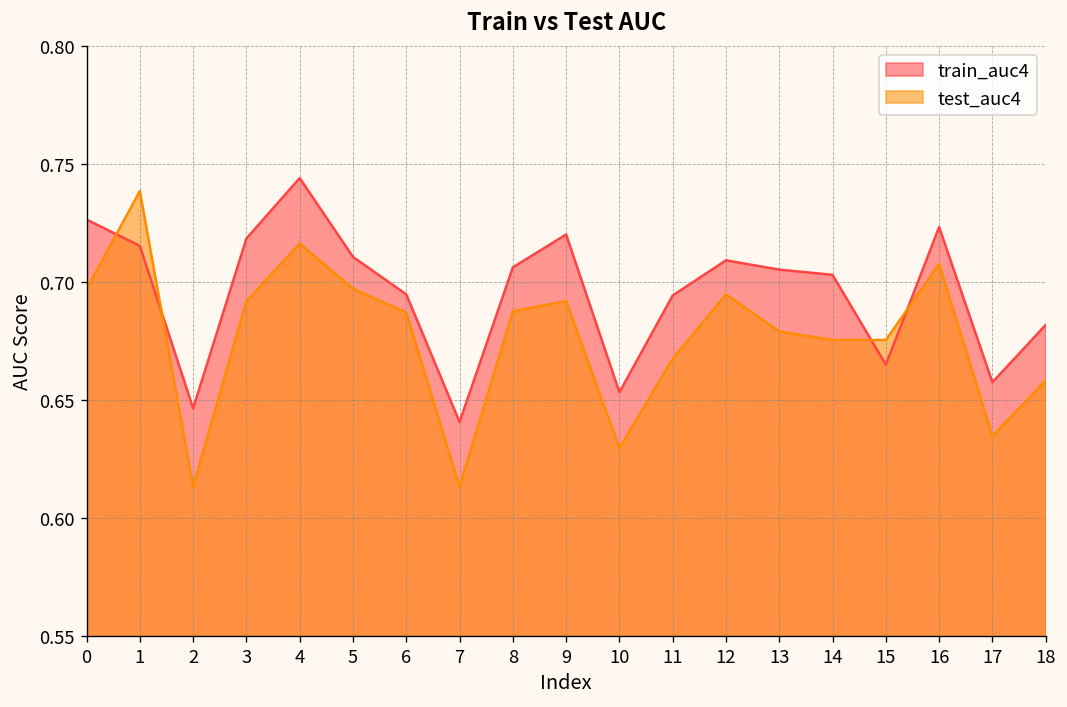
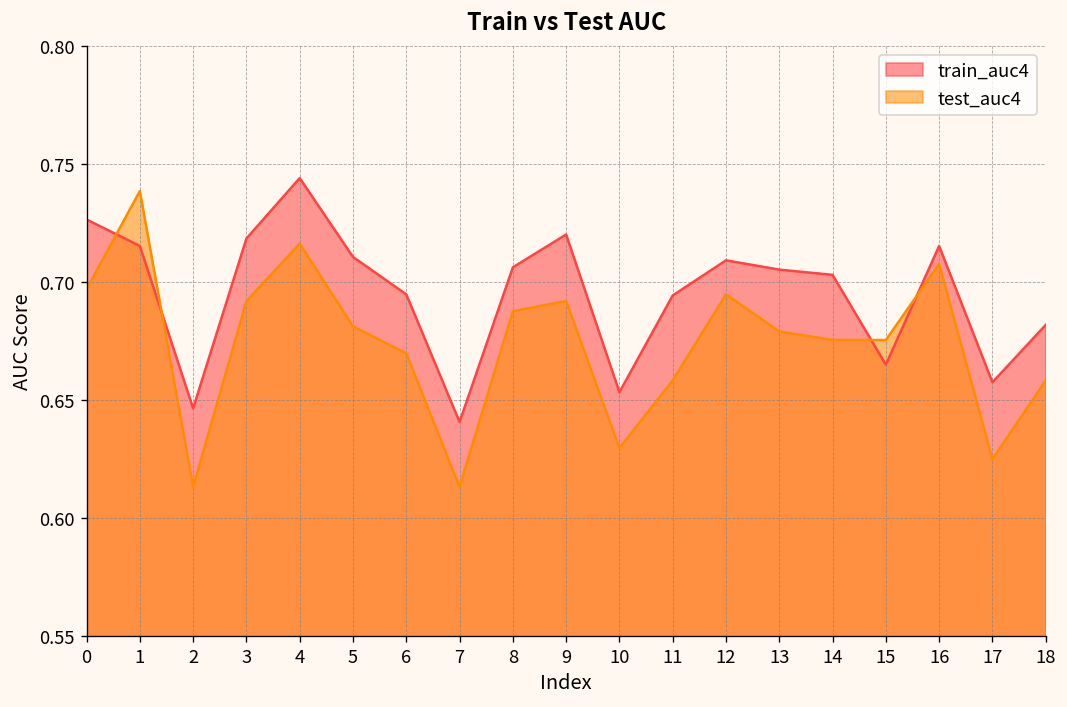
  {
    "train_auc4": {
      "0": 0.726,
      "1": 0.715,
      "2": 0.646,
      "3": 0.718,
      "4": 0.744,
      "5": 0.711,
      "6": 0.695,
      "7": 0.641,
      "8": 0.706,
      "9": 0.720,
      "10": 0.653,
      "11": 0.694,
      "12": 0.709,
      "13": 0.705,
      "14": 0.703,
      "15": 0.665,
-     "16": 0.723,
+     "16": 0.715,
      "17": 0.657,
      "18": 0.682
    },
    "test_auc4": {
      "0": 0.697,
      "1": 0.738,
      "2": 0.613,
      "3": 0.692,
      "4": 0.716,
-     "5": 0.697,
-     "6": 0.687,
+     "5": 0.681,
+     "6": 0.670,
      "7": 0.613,
      "8": 0.688,
      "9": 0.692,
      "10": 0.630,
-     "11": 0.667,
+     "11": 0.658,
      "12": 0.695,
      "13": 0.679,
      "14": 0.675,
      "15": 0.675,
      "16": 0.708,
-     "17": 0.635,
+     "17": 0.625,
      "18": 0.658
    }
  }
